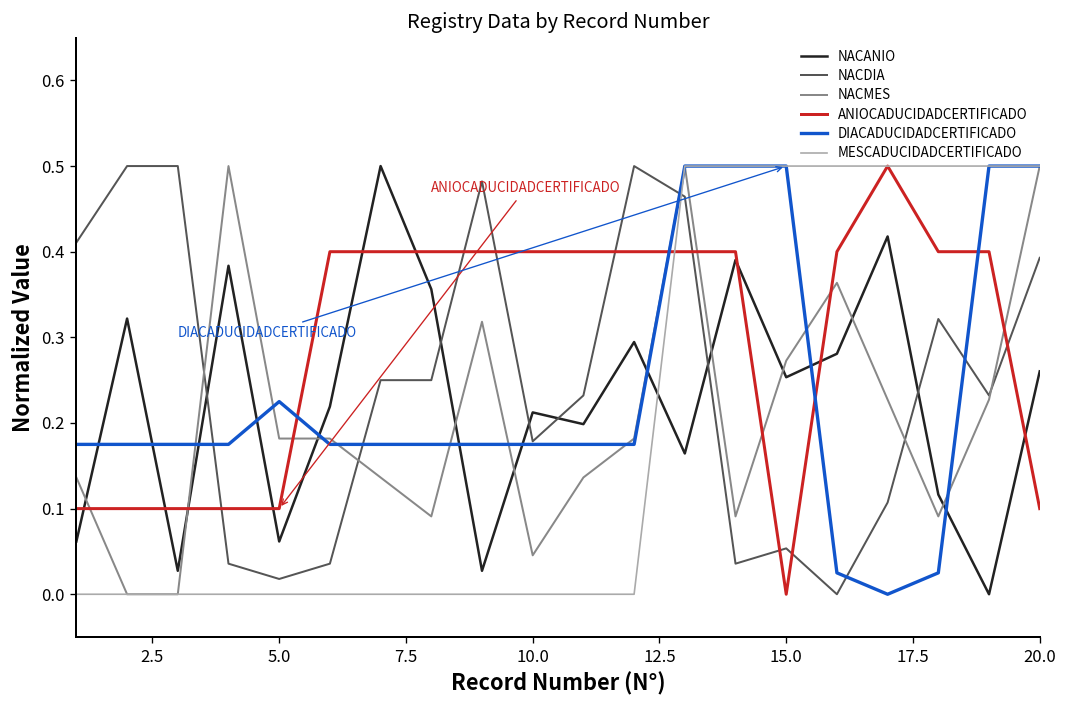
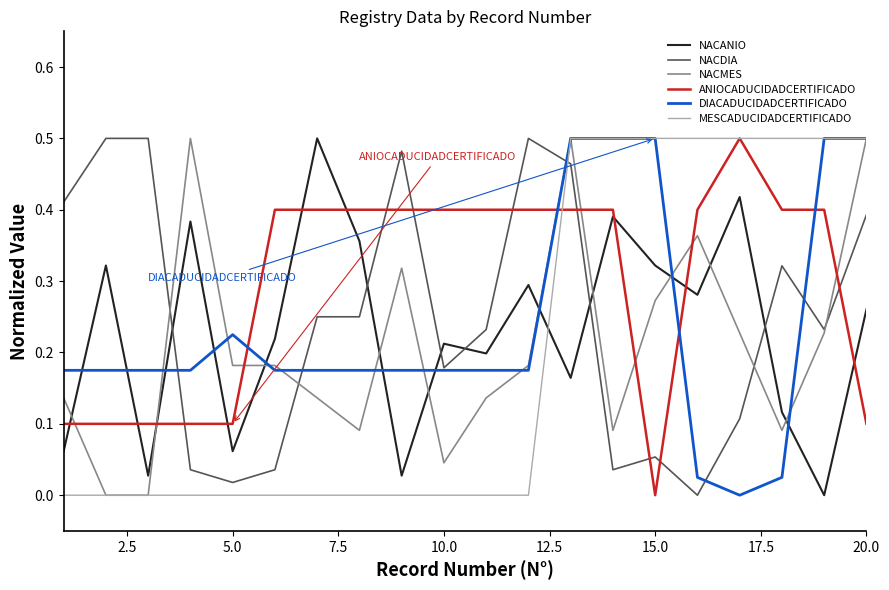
  {
    "NACANIO": {
      "5.0": 0.06,
      "10.0": 0.21,
-     "15.0": 0.25,
+     "15.0": 0.32,
      "20.0": 0.26
    },
    "NACDIA": {
      "5.0": 0.02,
      "15.0": 0.05,
      "20.0": 0.39
    },
    "ANIOCADUCIDADCERTIFICADO": {
      "5.0": 0.10,
      "10.0": 0.40,
      "15.0": 0.00,
      "20.0": 0.10
    },
    "DIACADUCIDADCERTIFICADO": {
      "5.0": 0.23
    }
  }
